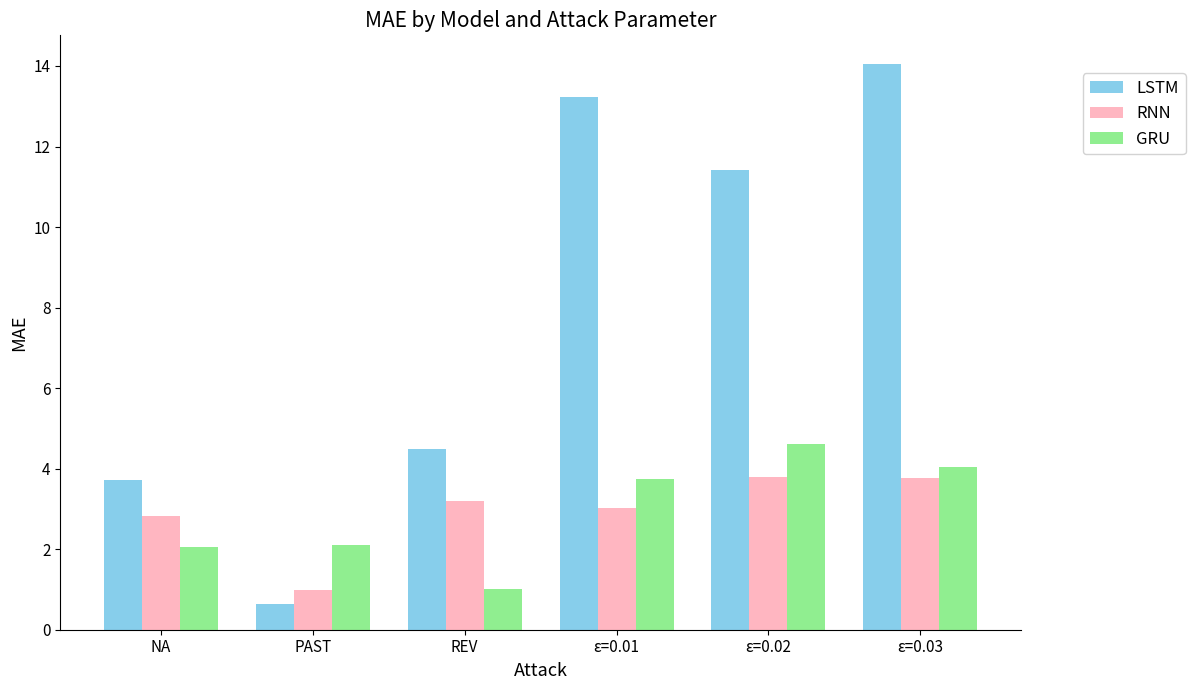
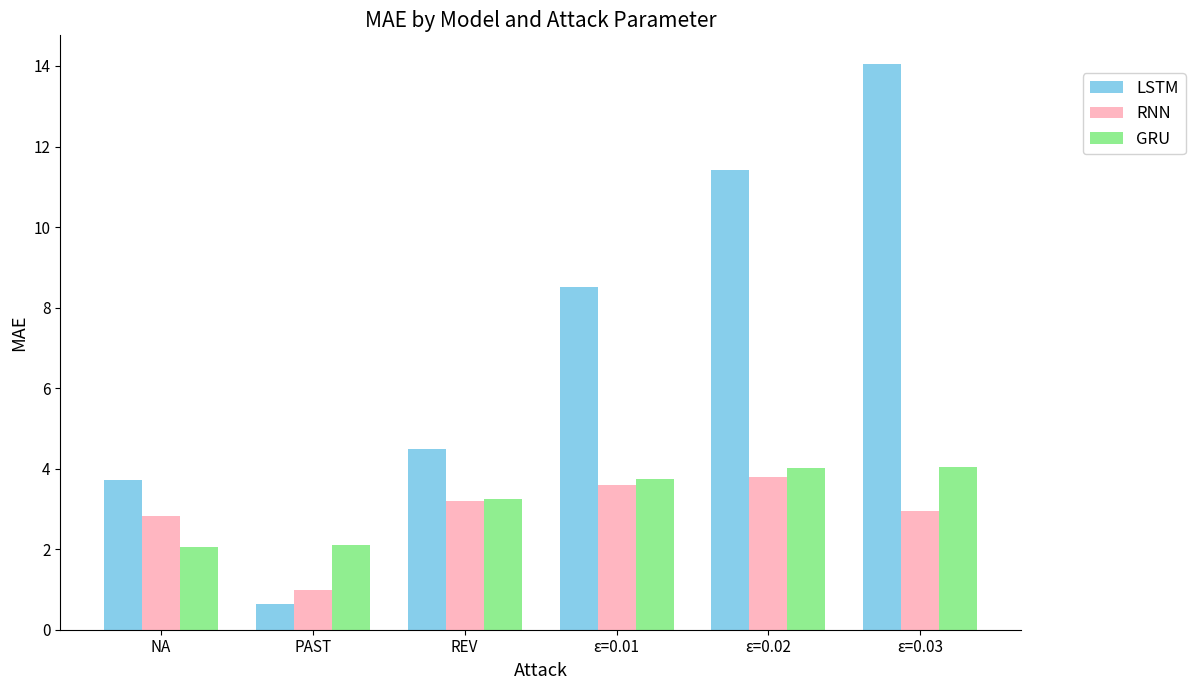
  {
    "LSTM": {
      "NA": 3.7,
      "PAST": 0.6,
      "REV": 4.5,
-     "ε=0.01": 13.2,
+     "ε=0.01": 8.5,
      "ε=0.02": 11.4,
      "ε=0.03": 14.1
    },
    "RNN": {
      "NA": 2.8,
      "PAST": 1.0,
      "REV": 3.2,
-     "ε=0.01": 3.0,
+     "ε=0.01": 3.6,
      "ε=0.02": 3.8,
-     "ε=0.03": 3.8
+     "ε=0.03": 3.0
    },
    "GRU": {
      "NA": 2.1,
      "PAST": 2.1,
-     "REV": 1.0,
+     "REV": 3.3,
      "ε=0.01": 3.7,
-     "ε=0.02": 4.6,
+     "ε=0.02": 4.0,
      "ε=0.03": 4.0
    }
  }
